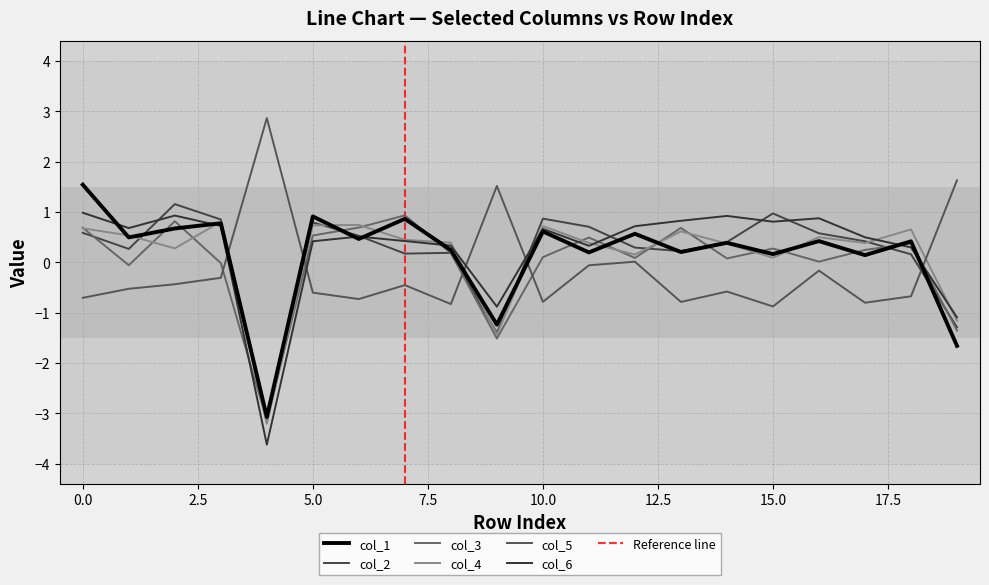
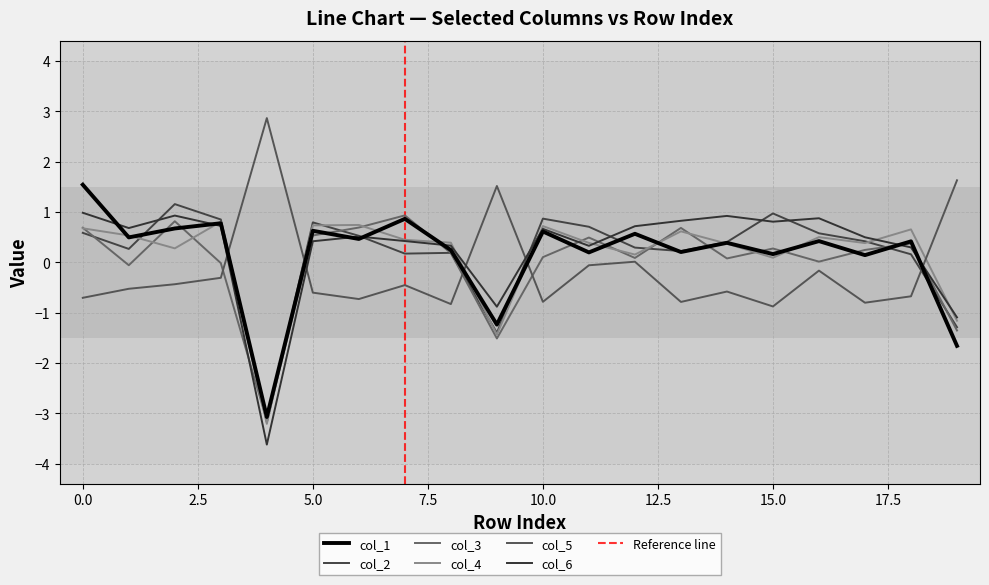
  {
    "col_1": {
      "0.0": 1.5,
-     "5.0": 0.9,
+     "5.0": 0.6,
      "10.0": 0.6,
      "15.0": 0.2
    }
  }
